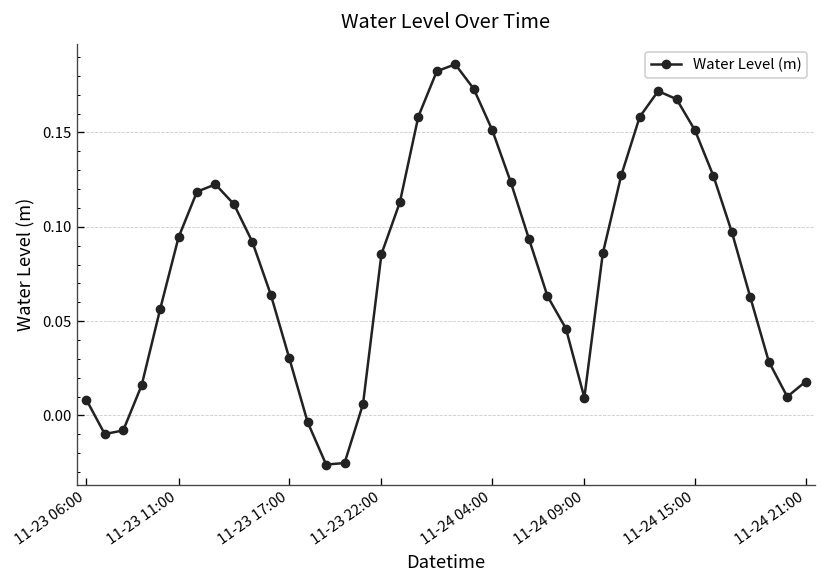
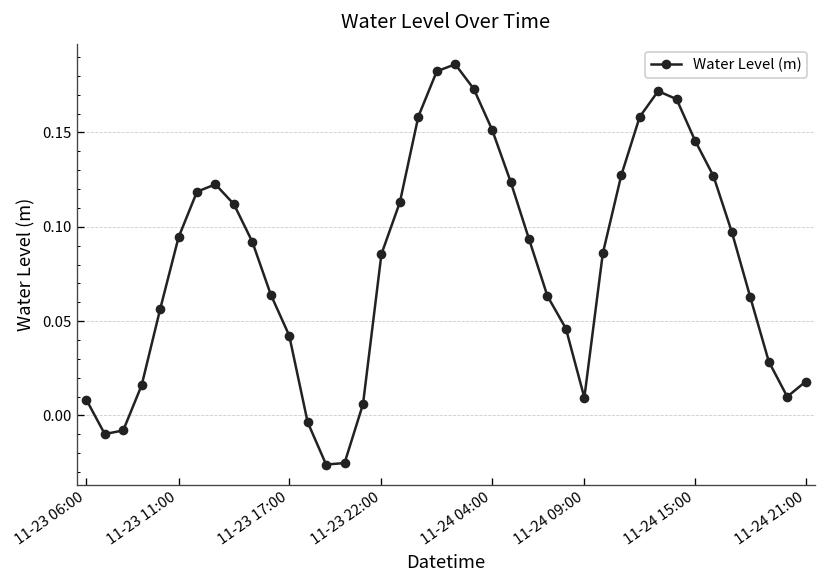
  {
    "11-23 06:00": 0.008,
    "11-23 11:00": 0.094,
-   "11-23 17:00": 0.030,
+   "11-23 17:00": 0.042,
    "11-23 22:00": 0.086,
    "11-24 04:00": 0.151,
    "11-24 09:00": 0.009,
-   "11-24 15:00": 0.151,
+   "11-24 15:00": 0.146,
    "11-24 21:00": 0.018
  }
